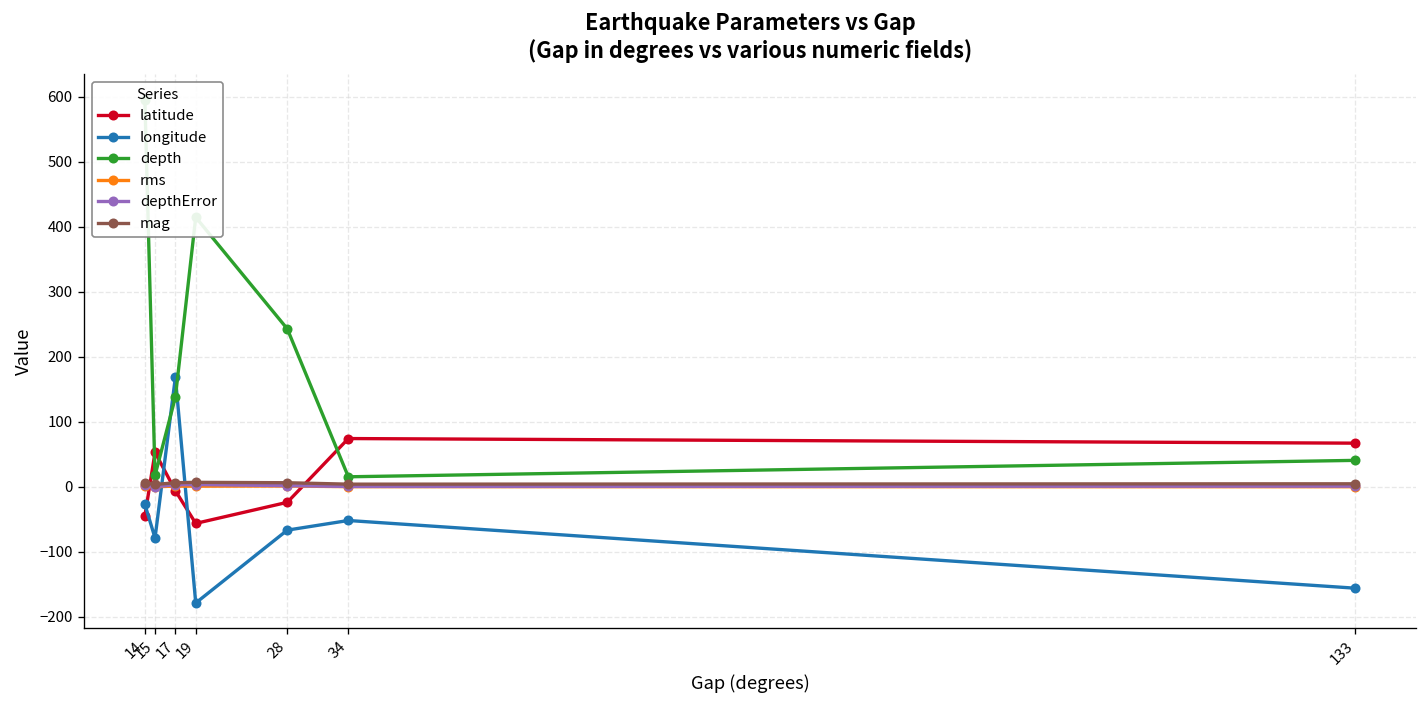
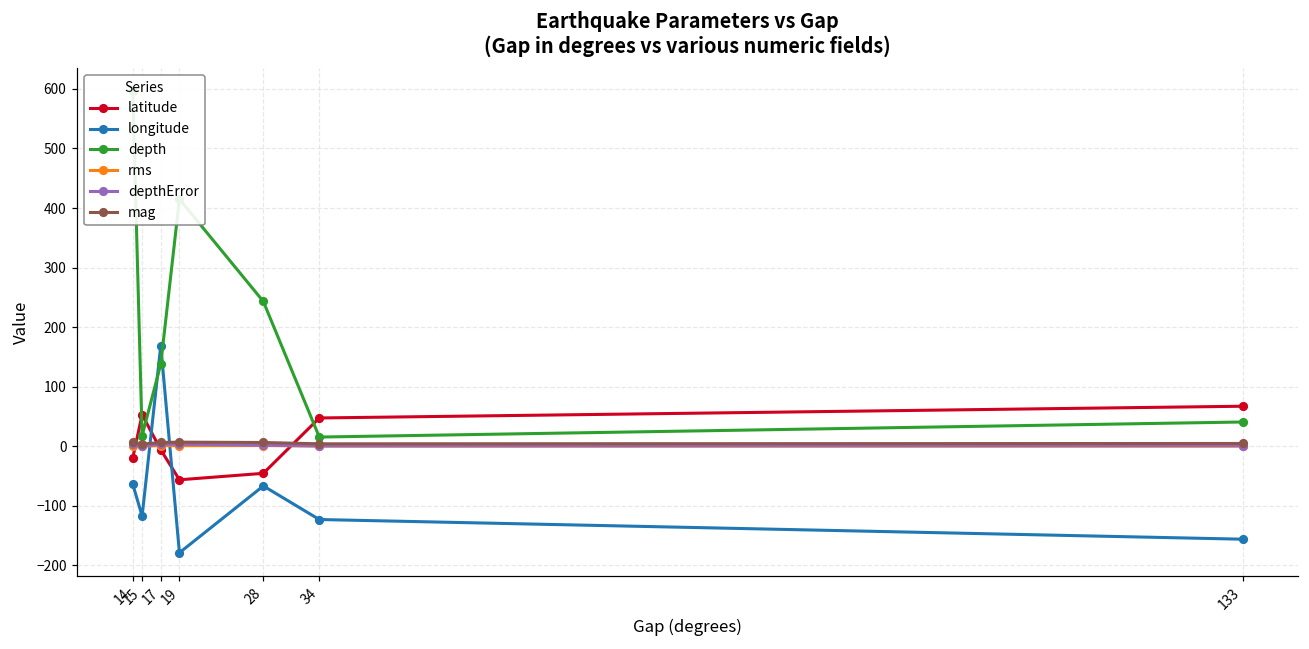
  {
    "latitude": {
-     "14": -50,
+     "14": -20,
      "15": 50,
      "17": -10,
      "19": -60,
-     "28": -20,
-     "34": 70,
+     "28": -50,
+     "34": 50,
      "133": 70
    },
    "longitude": {
-     "14": -30,
-     "15": -80,
+     "14": -60,
+     "15": -120,
      "17": 170,
      "19": -180,
      "28": -70,
-     "34": -50,
+     "34": -120,
      "133": -160
    },
    "depth": {
      "15": 20,
      "17": 140,
      "28": 240,
      "34": 20,
      "133": 40
    }
  }
